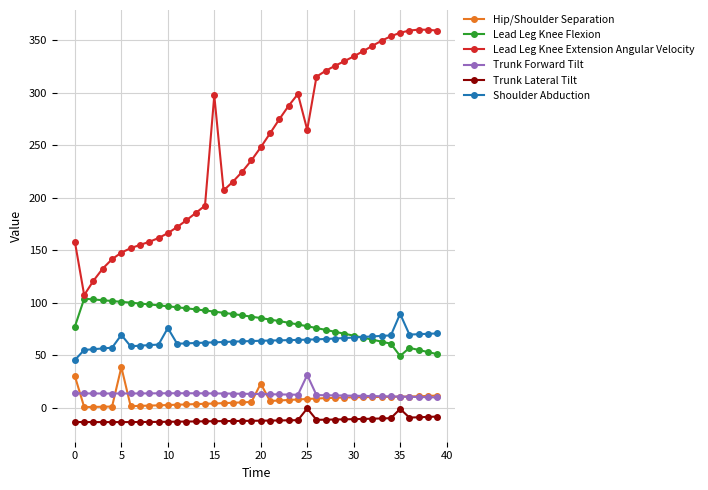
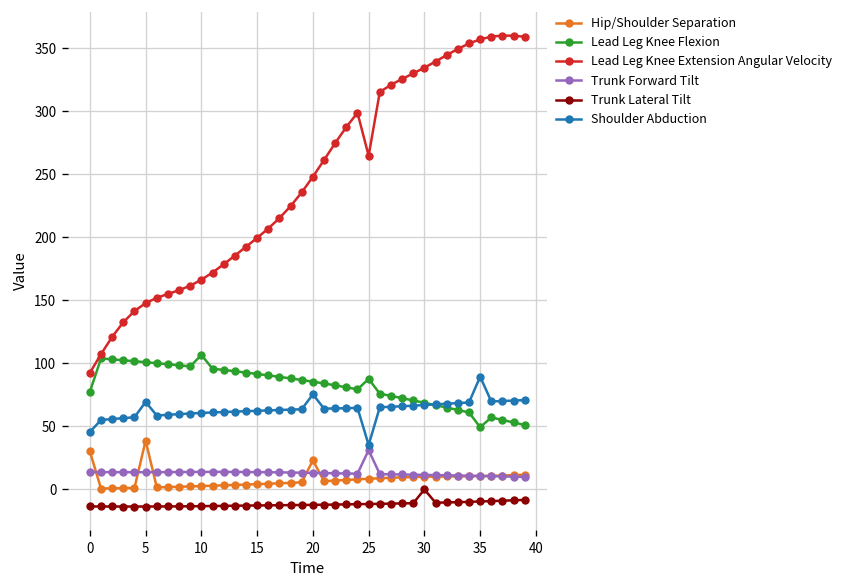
  {
    "Hip/Shoulder Separation": {
      "0": 30,
      "5": 39,
      "10": 2,
      "15": 4,
      "20": 23,
      "25": 8
    },
    "Lead Leg Knee Flexion": {
      "0": 77,
      "5": 101,
-     "10": 97,
+     "10": 107,
      "15": 91,
      "20": 85,
-     "25": 78,
+     "25": 87,
      "35": 49
    },
    "Lead Leg Knee Extension Angular Velocity": {
-     "0": 158,
+     "0": 92,
      "5": 148,
      "10": 166,
-     "15": 297,
+     "15": 199,
      "20": 248,
      "25": 265,
      "30": 334,
      "35": 357
    },
    "Trunk Forward Tilt": {
      "0": 14,
      "5": 13,
      "10": 14,
      "15": 14,
      "20": 13,
      "25": 31
    },
    "Trunk Lateral Tilt": {
      "0": -14,
      "5": -14,
      "10": -13,
      "15": -13,
      "20": -12,
-     "25": -1,
-     "30": -11,
-     "35": -1
+     "25": -12,
+     "30": 0,
+     "35": -10
    },
    "Shoulder Abduction": {
      "0": 45,
      "5": 69,
-     "10": 76,
+     "10": 60,
      "15": 62,
-     "20": 64,
-     "25": 65,
+     "20": 75,
+     "25": 35,
      "35": 89
    }
  }
